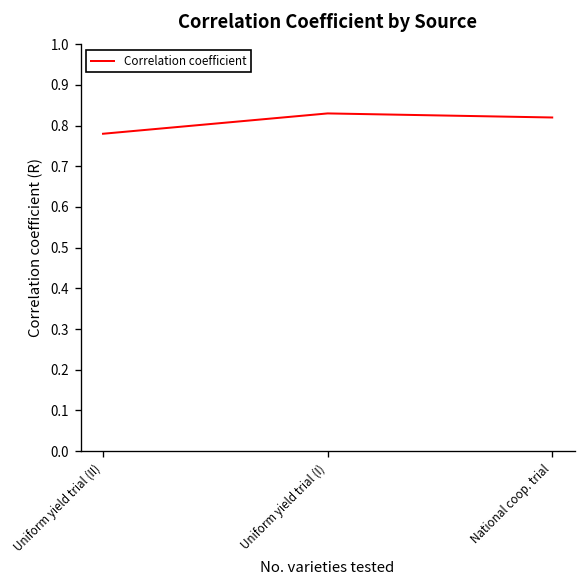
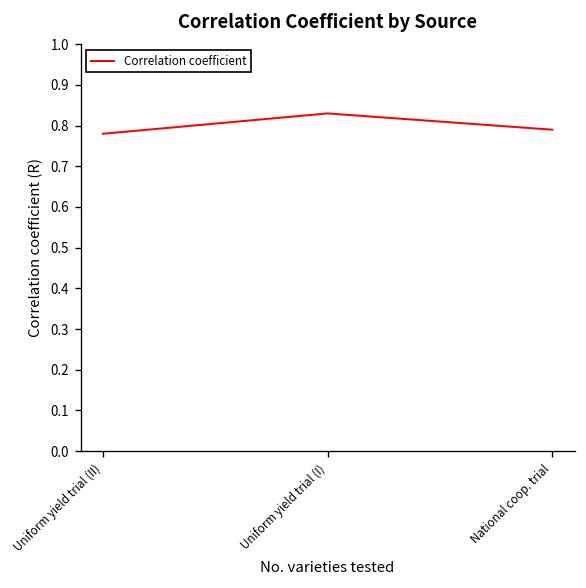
  {
    "Uniform yield trial (II)": 0.78,
    "Uniform yield trial (I)": 0.83,
-   "National coop. trial": 0.82
+   "National coop. trial": 0.79
  }
